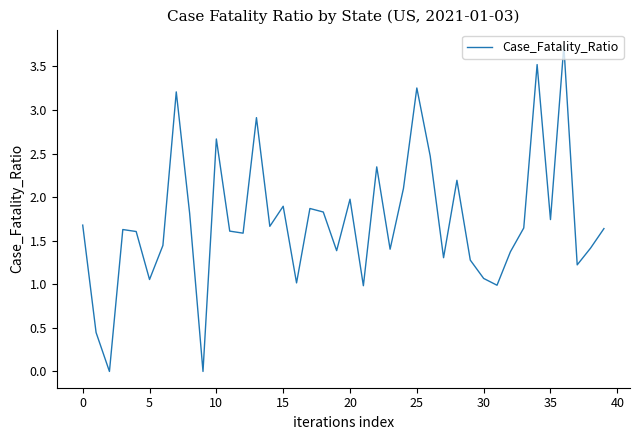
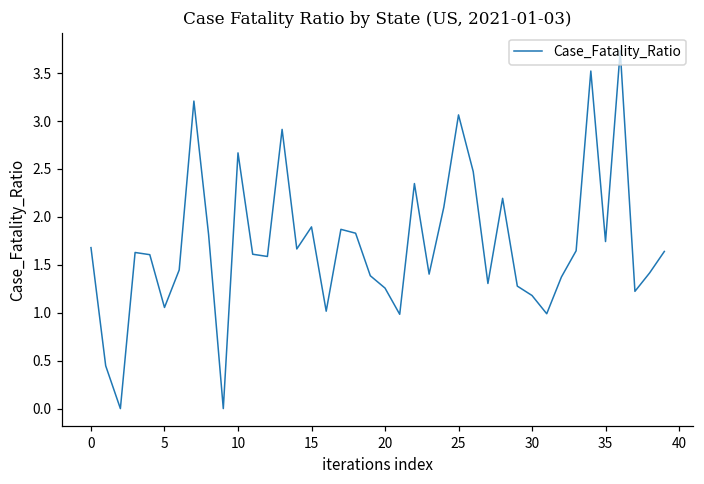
  {
    "0": 1.7,
    "5": 1.1,
    "10": 2.7,
    "15": 1.9,
-   "20": 2.0,
-   "25": 3.3,
-   "30": 1.1,
+   "20": 1.3,
+   "25": 3.1,
+   "30": 1.2,
    "35": 1.7
  }
